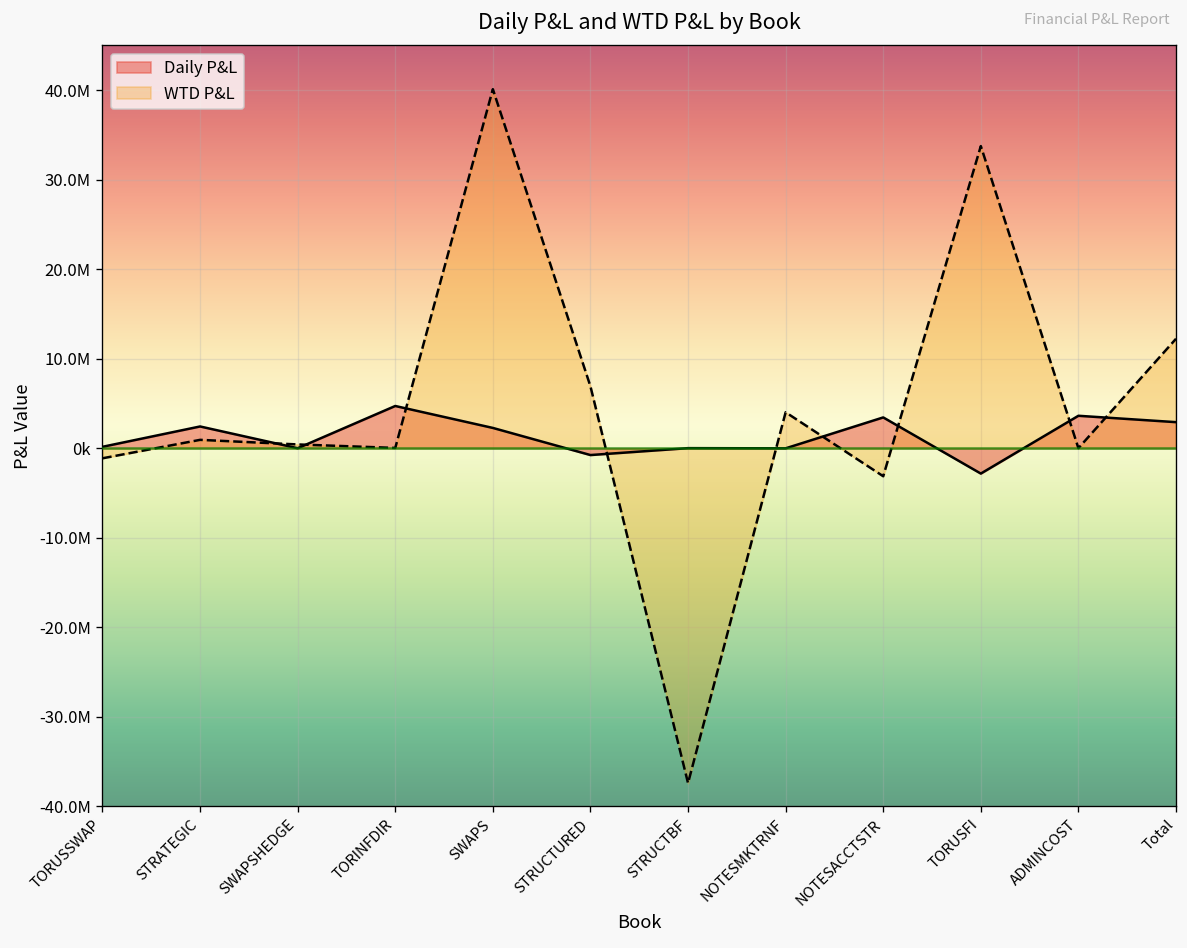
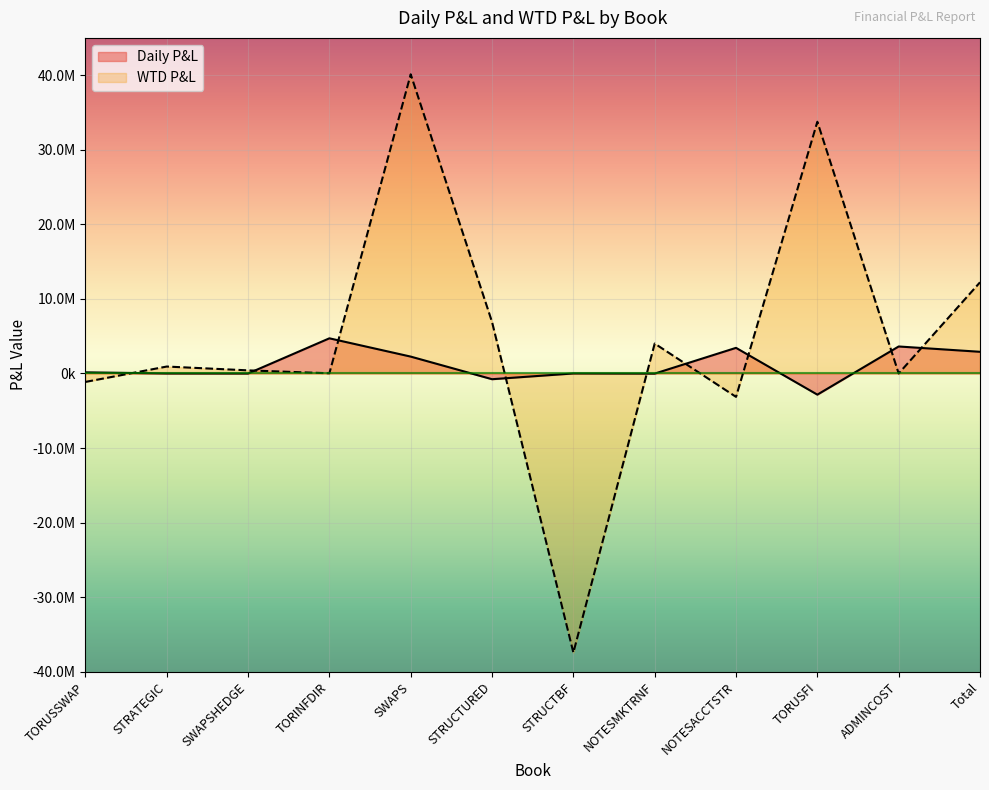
  {
    "Daily P&L": {
-     "STRATEGIC": 2000000
+     "STRATEGIC": 0
    }
  }
